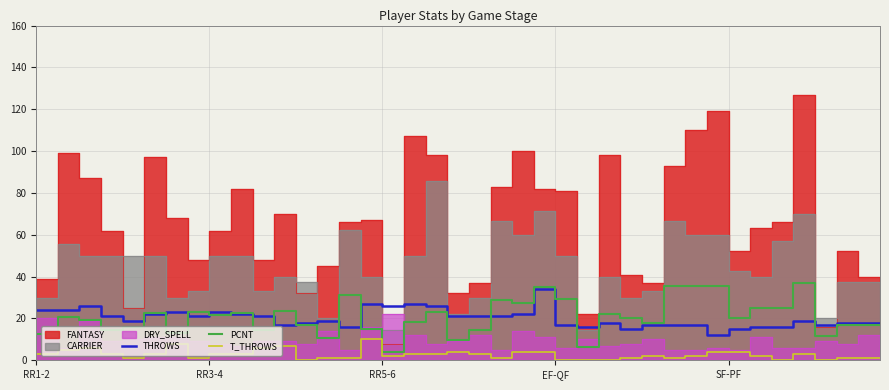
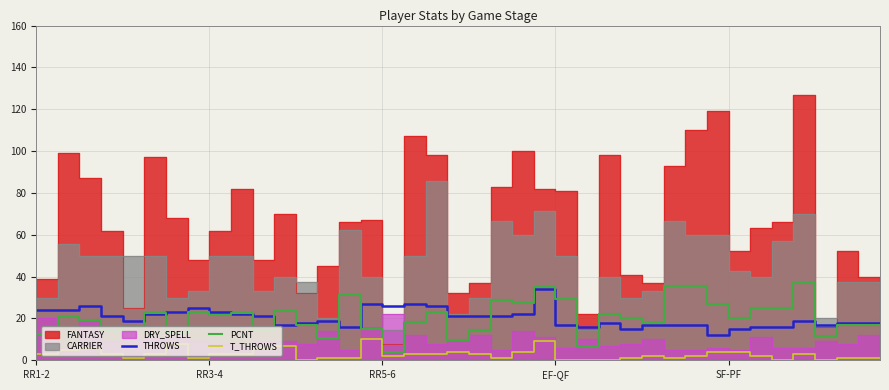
  {
    "THROWS": {
      "RR1-2": 24,
-     "RR3-4": 21,
+     "RR3-4": 25,
      "RR5-6": 27,
      "SF-PF": 12
    },
    "PCNT": {
      "RR3-4": 23,
-     "SF-PF": 35
+     "SF-PF": 27
    },
    "T_THROWS": {
      "RR1-2": 0,
      "RR3-4": 1,
      "RR5-6": 10,
-     "EF-QF": 4
+     "EF-QF": 9
    }
  }
